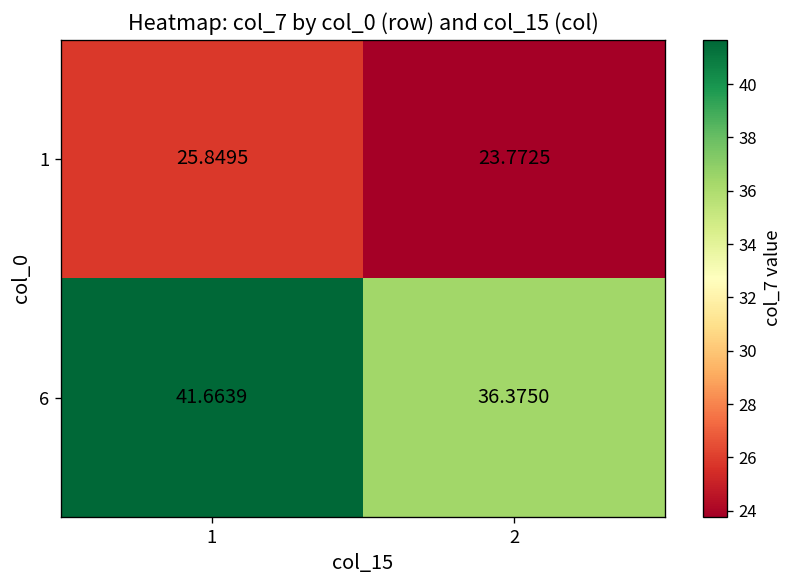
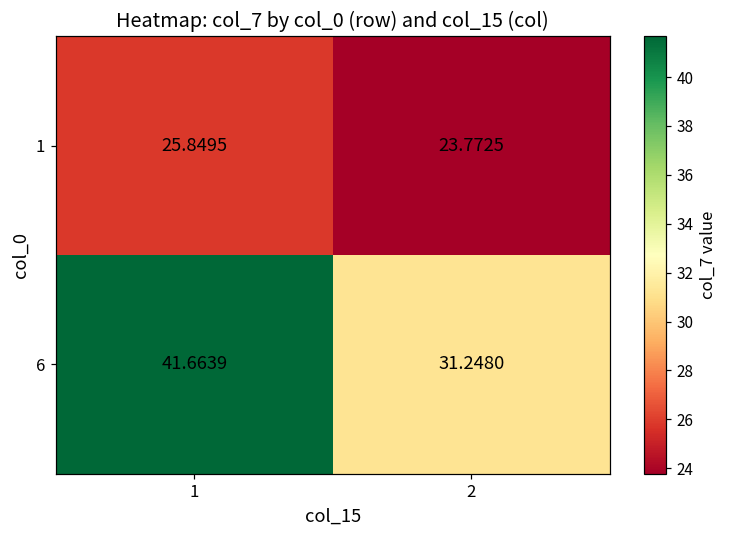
  {
    "6": {
-     "2": 36.3750
+     "2": 31.2480
    }
  }
